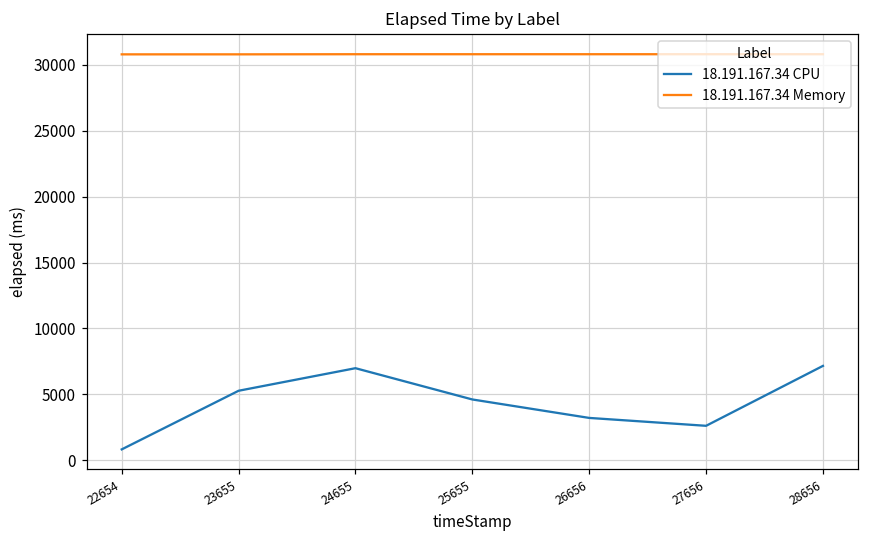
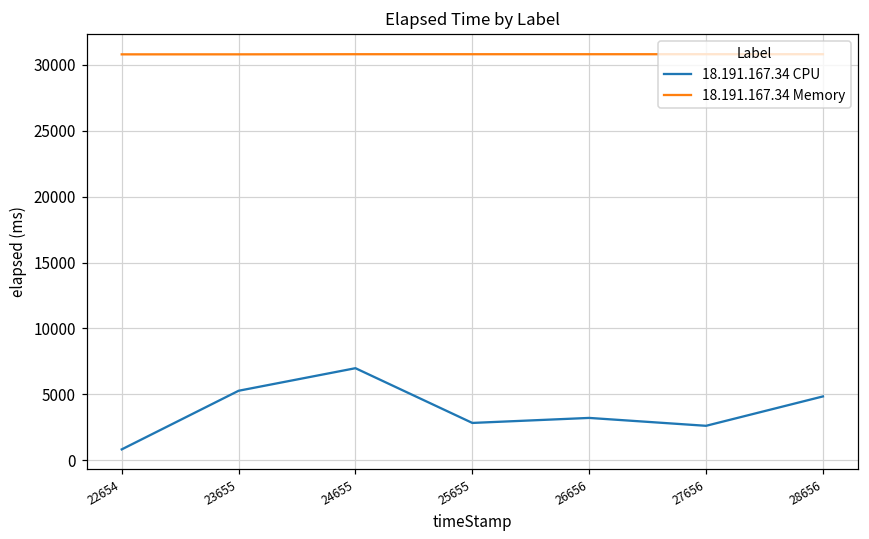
  {
    "18.191.167.34 CPU": {
      "22654": 800,
      "23655": 5300,
      "24655": 7000,
-     "25655": 4600,
+     "25655": 2800,
      "26656": 3200,
      "27656": 2600,
-     "28656": 7200
+     "28656": 4900
    },
    "18.191.167.34 Memory": {
      "22654": 30800,
      "23655": 30800,
      "24655": 30800,
      "25655": 30800,
      "26656": 30800
    }
  }
